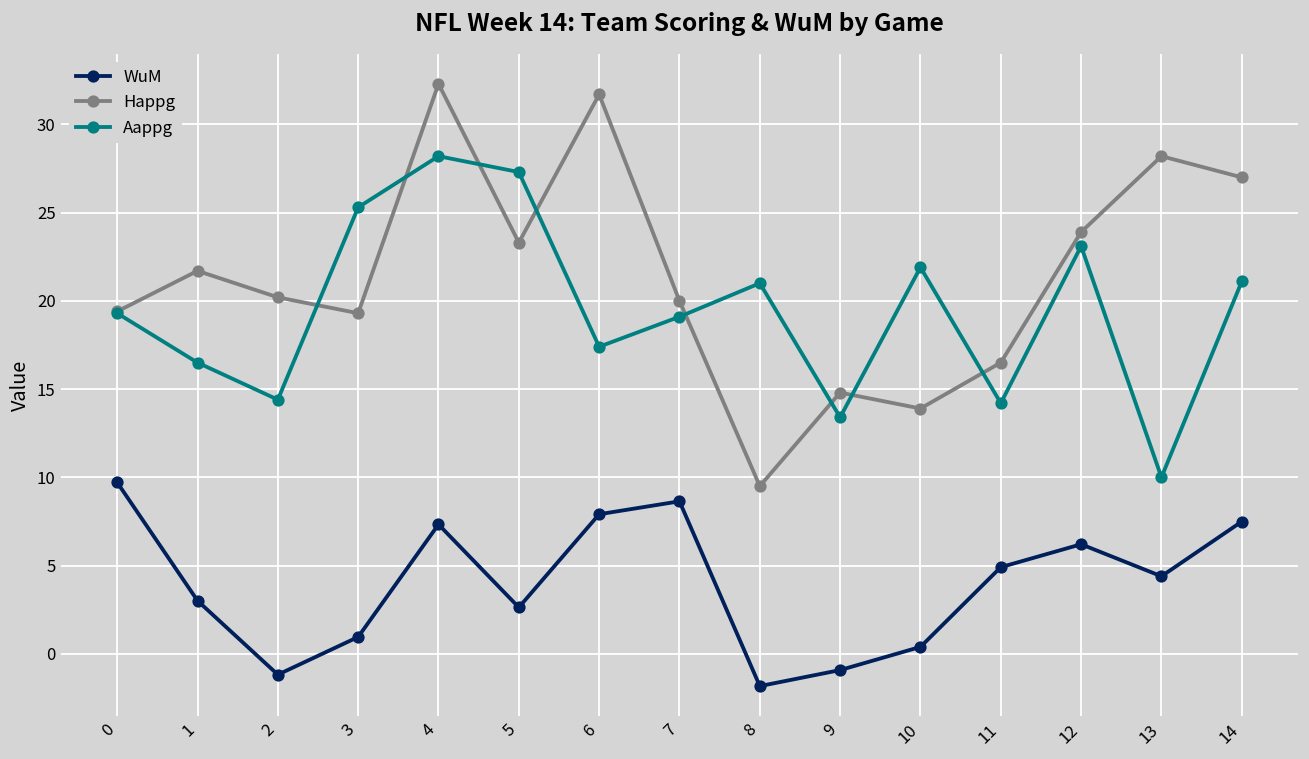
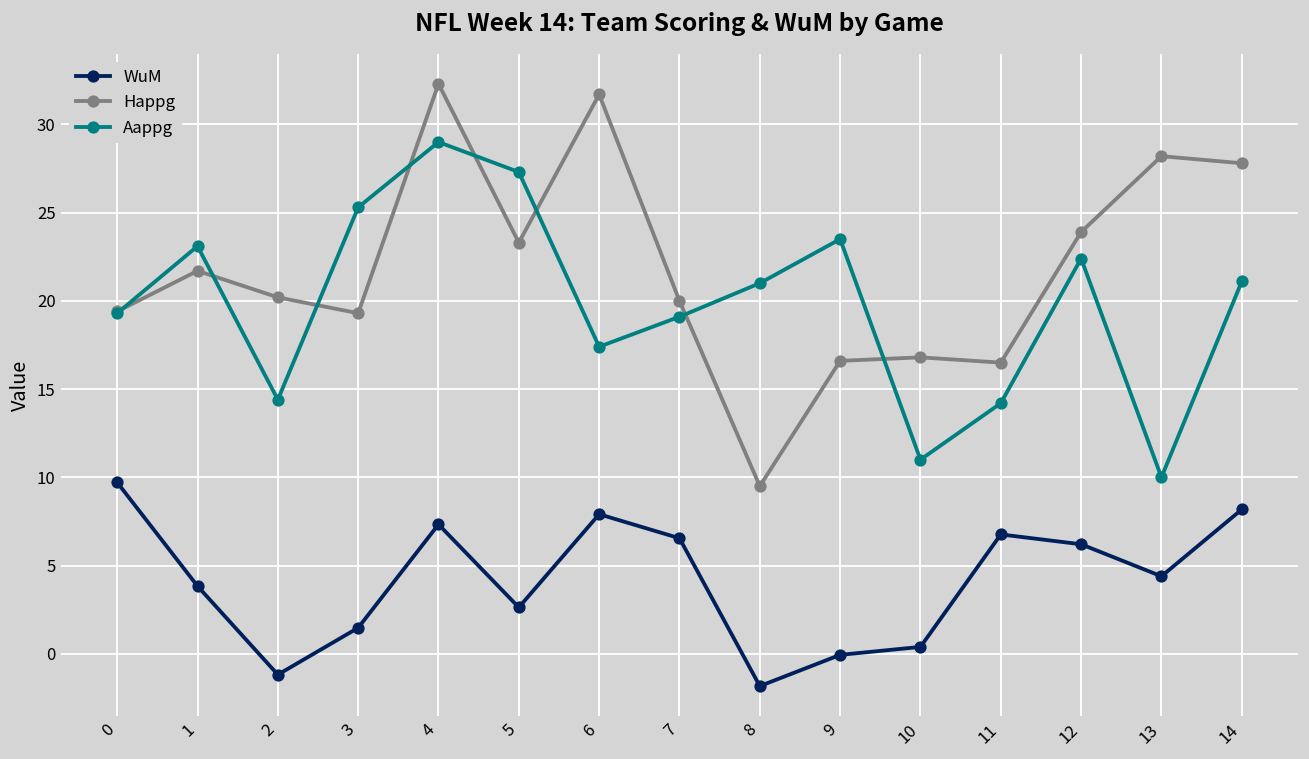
  {
    "WuM": {
      "0": 9.7,
-     "1": 3.0,
+     "1": 3.8,
      "2": -1.2,
-     "3": 1.0,
+     "3": 1.5,
      "4": 7.3,
      "5": 2.6,
      "6": 7.9,
-     "7": 8.6,
+     "7": 6.5,
      "8": -1.8,
-     "9": -0.9,
+     "9": -0.1,
      "10": 0.4,
-     "11": 4.9,
+     "11": 6.8,
      "12": 6.2,
      "13": 4.4,
-     "14": 7.5
+     "14": 8.2
    },
    "Happg": {
      "1": 21.7,
      "2": 20.2,
      "3": 19.3,
      "4": 32.3,
      "5": 23.3,
      "6": 31.7,
      "7": 20.0,
      "8": 9.5,
-     "9": 14.8,
-     "10": 13.9,
+     "9": 16.6,
+     "10": 16.8,
      "11": 16.5,
      "12": 23.9,
      "13": 28.2,
-     "14": 27.0
+     "14": 27.8
    },
    "Aappg": {
-     "1": 16.5,
+     "1": 23.1,
      "2": 14.4,
      "3": 25.3,
-     "4": 28.2,
+     "4": 29.0,
      "5": 27.3,
      "6": 17.4,
      "7": 19.1,
      "8": 21.0,
-     "9": 13.4,
-     "10": 21.9,
+     "9": 23.5,
+     "10": 11.0,
      "11": 14.2,
-     "12": 23.1,
+     "12": 22.4,
      "13": 10.0,
      "14": 21.1
    }
  }
